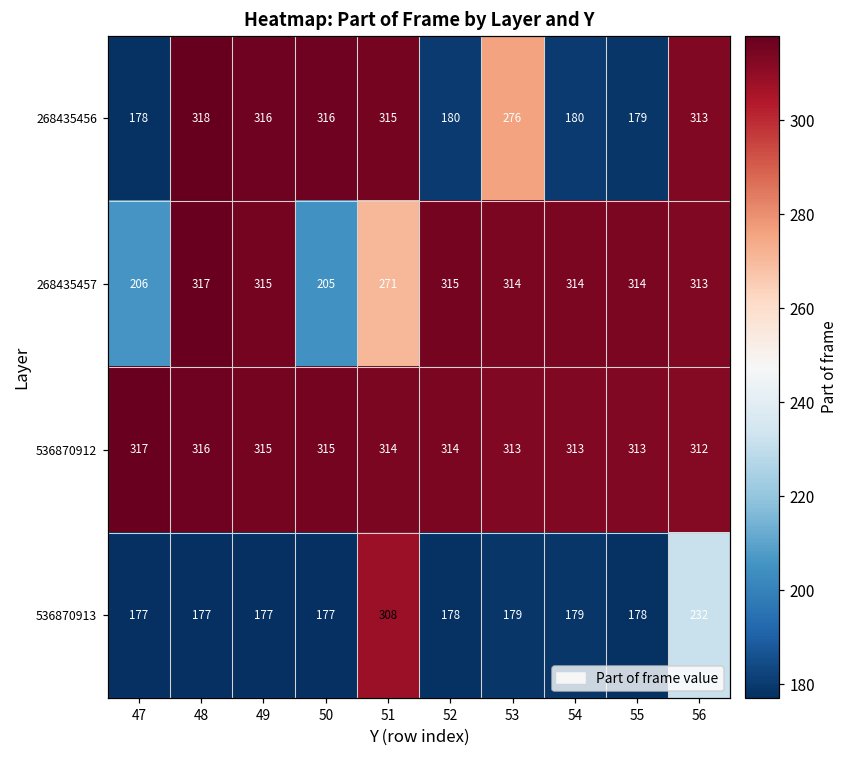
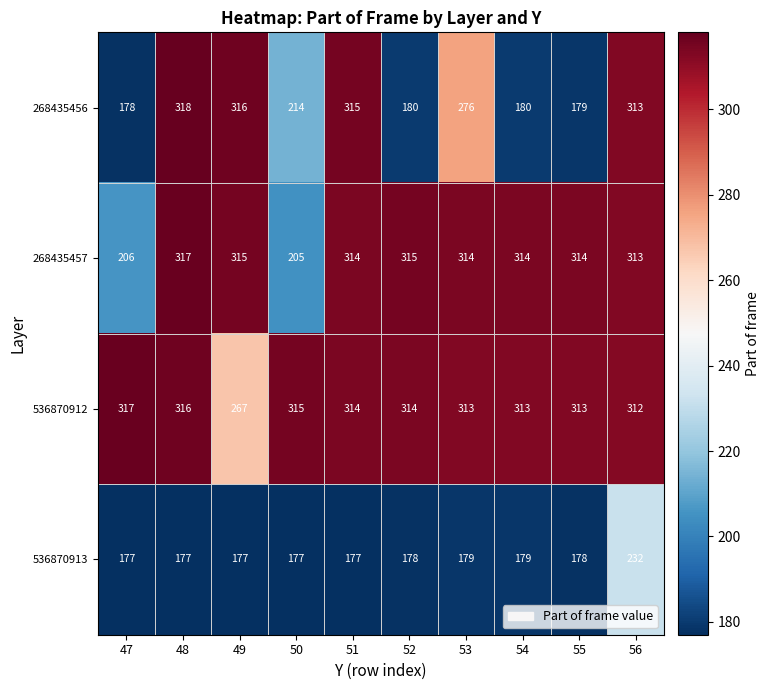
  {
    "268435456": {
      "47": 178,
      "48": 318,
      "49": 316,
-     "50": 316,
+     "50": 214,
      "51": 315,
      "52": 180,
      "53": 276,
      "54": 180,
      "55": 179,
      "56": 313
    },
    "268435457": {
      "47": 206,
      "48": 317,
      "49": 315,
      "50": 205,
-     "51": 271,
+     "51": 314,
      "52": 315,
      "53": 314,
      "54": 314,
      "55": 314,
      "56": 313
    },
    "536870912": {
      "47": 317,
      "48": 316,
-     "49": 315,
+     "49": 267,
      "50": 315,
      "51": 314,
      "52": 314,
      "53": 313,
      "54": 313,
      "55": 313,
      "56": 312
    },
    "536870913": {
      "47": 177,
      "48": 177,
      "49": 177,
      "50": 177,
-     "51": 308,
+     "51": 177,
      "52": 178,
      "53": 179,
      "54": 179,
      "55": 178,
      "56": 232
    }
  }
